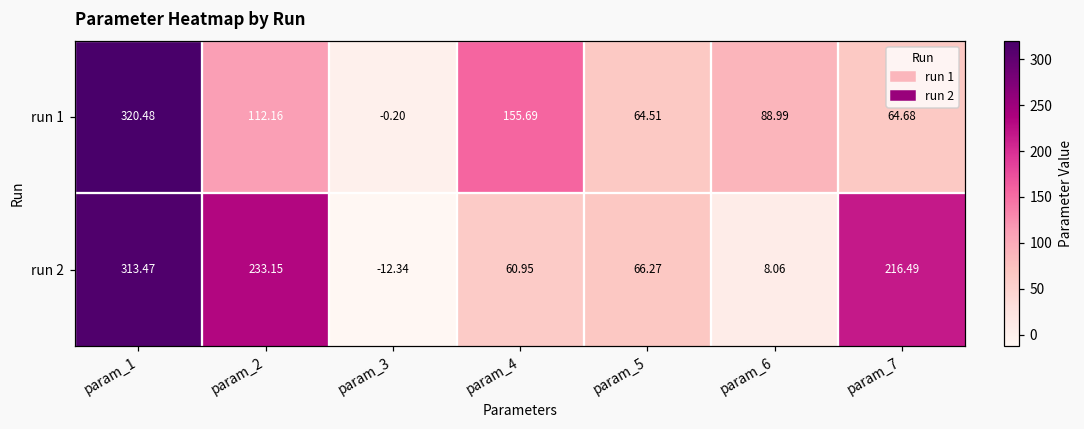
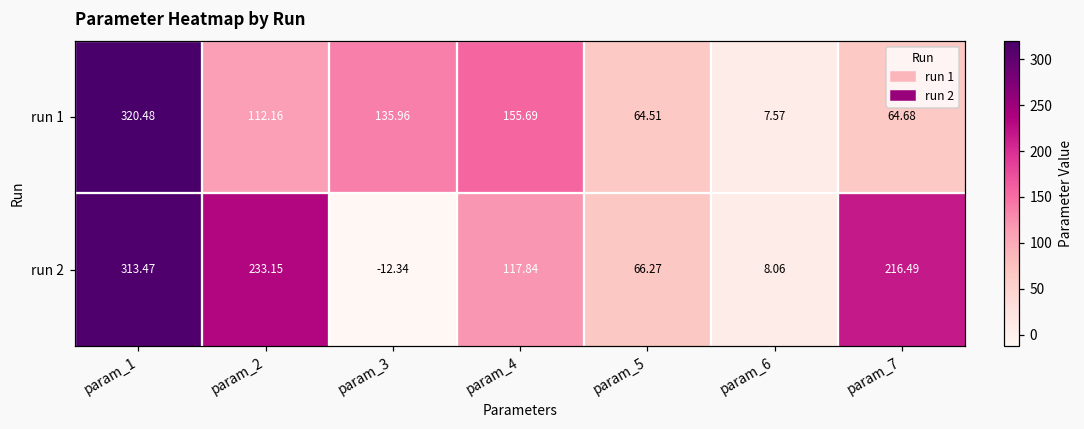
  {
    "run 1": {
      "param_1": 320.48,
      "param_2": 112.16,
-     "param_3": -0.20,
+     "param_3": 135.96,
      "param_4": 155.69,
      "param_5": 64.51,
-     "param_6": 88.99,
+     "param_6": 7.57,
      "param_7": 64.68
    },
    "run 2": {
      "param_1": 313.47,
      "param_2": 233.15,
      "param_3": -12.34,
-     "param_4": 60.95,
+     "param_4": 117.84,
      "param_5": 66.27,
      "param_6": 8.06,
      "param_7": 216.49
    }
  }
